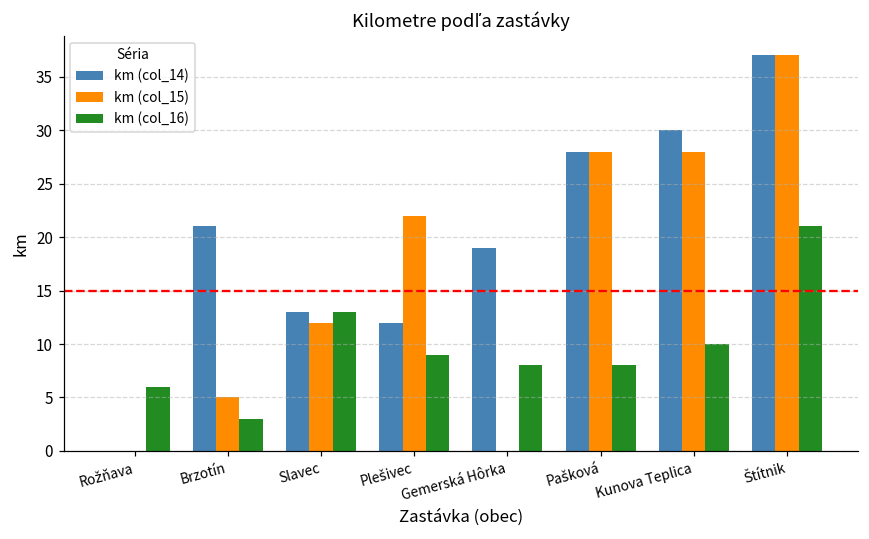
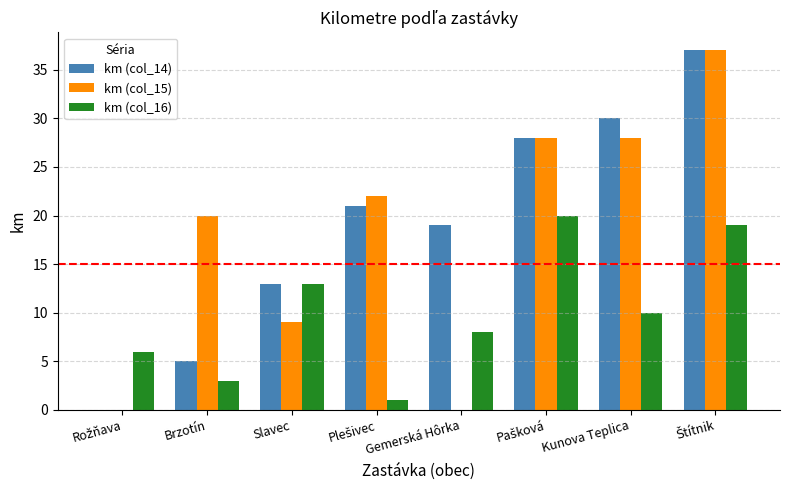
  {
    "km (col_14)": {
      "Rožňava": 0,
-     "Brzotín": 21,
+     "Brzotín": 5,
      "Slavec": 13,
-     "Plešivec": 12,
+     "Plešivec": 21,
      "Gemerská Hôrka": 19,
      "Pašková": 28,
      "Kunova Teplica": 30,
      "Štítnik": 37
    },
    "km (col_15)": {
      "Rožňava": 0,
-     "Brzotín": 5,
-     "Slavec": 12,
+     "Brzotín": 20,
+     "Slavec": 9,
      "Plešivec": 22,
      "Gemerská Hôrka": 0,
      "Pašková": 28,
      "Kunova Teplica": 28,
      "Štítnik": 37
    },
    "km (col_16)": {
      "Rožňava": 6,
      "Brzotín": 3,
      "Slavec": 13,
-     "Plešivec": 9,
+     "Plešivec": 1,
      "Gemerská Hôrka": 8,
-     "Pašková": 8,
+     "Pašková": 20,
      "Kunova Teplica": 10,
-     "Štítnik": 21
+     "Štítnik": 19
    }
  }
